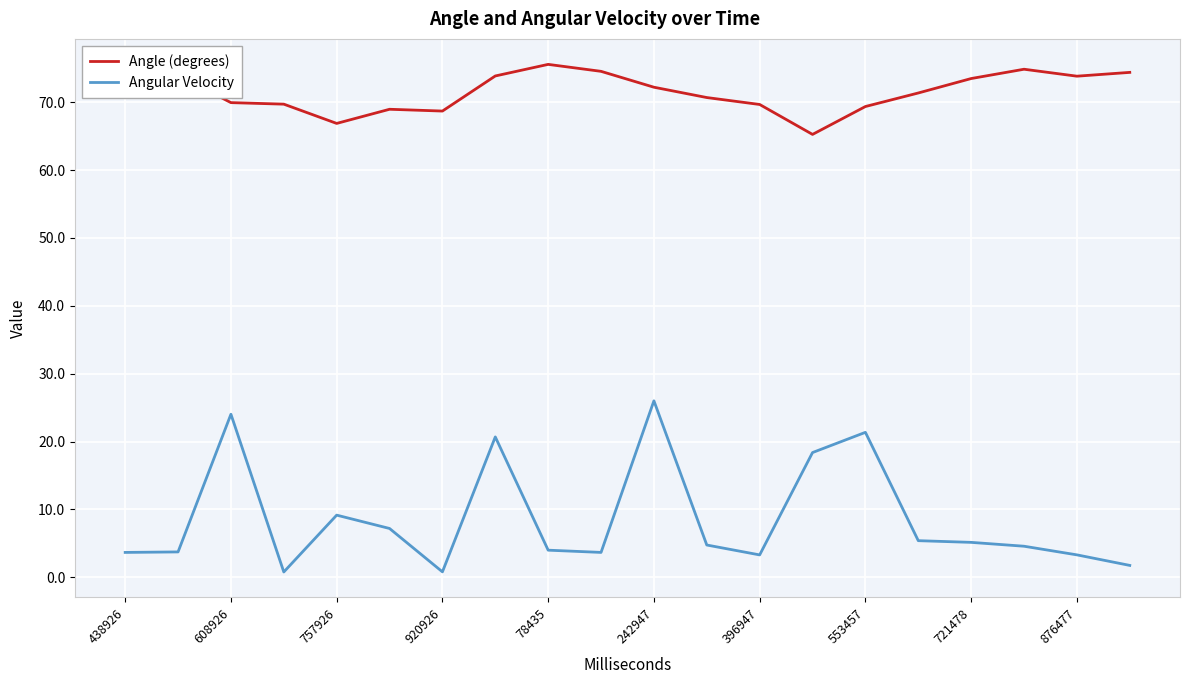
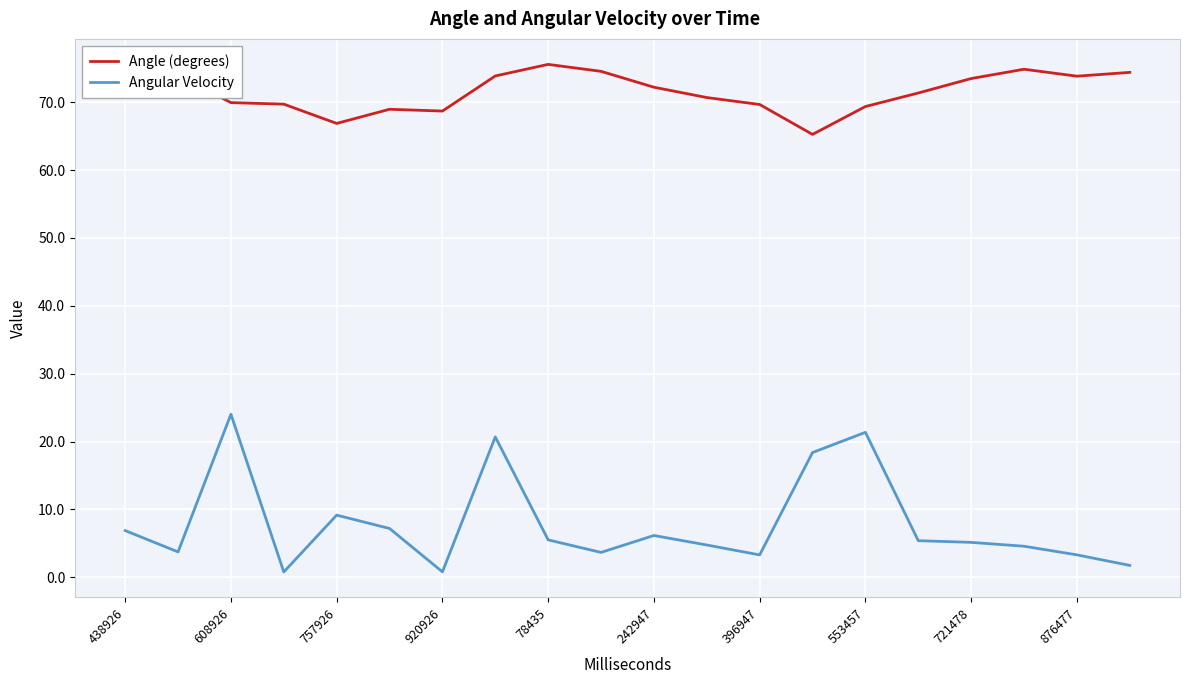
  {
    "Angle (degrees)": {
      "608926": 70,
      "757926": 67,
      "920926": 69,
      "78435": 76,
      "242947": 72,
      "396947": 70,
      "553457": 69,
      "721478": 73,
      "876477": 74
    },
    "Angular Velocity": {
-     "438926": 4,
+     "438926": 7,
      "608926": 24,
      "757926": 9,
      "920926": 1,
-     "78435": 4,
-     "242947": 26,
+     "78435": 6,
+     "242947": 6,
      "396947": 3,
      "553457": 21,
      "721478": 5,
      "876477": 3
    }
  }
